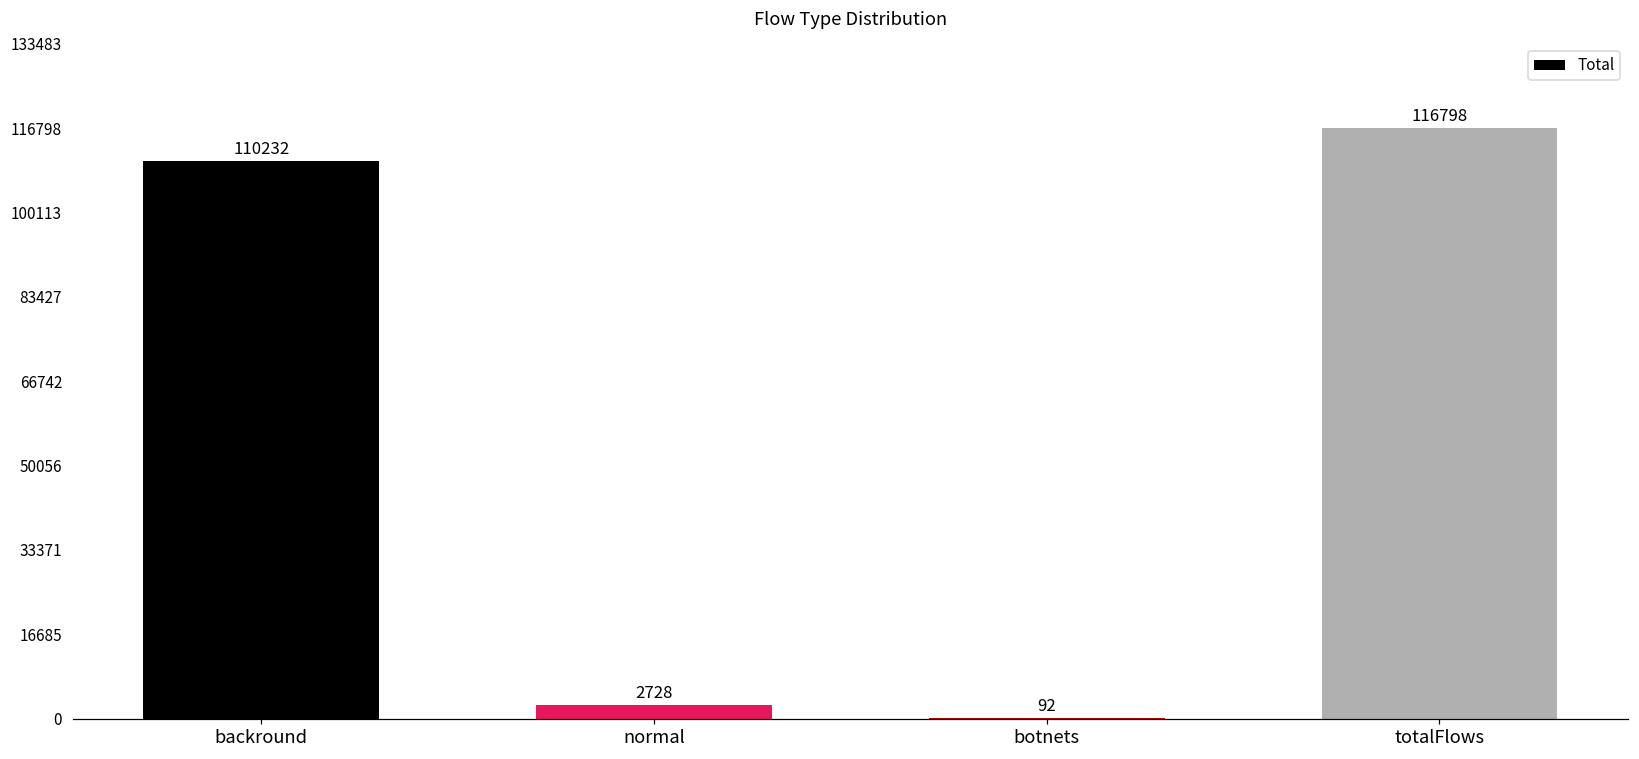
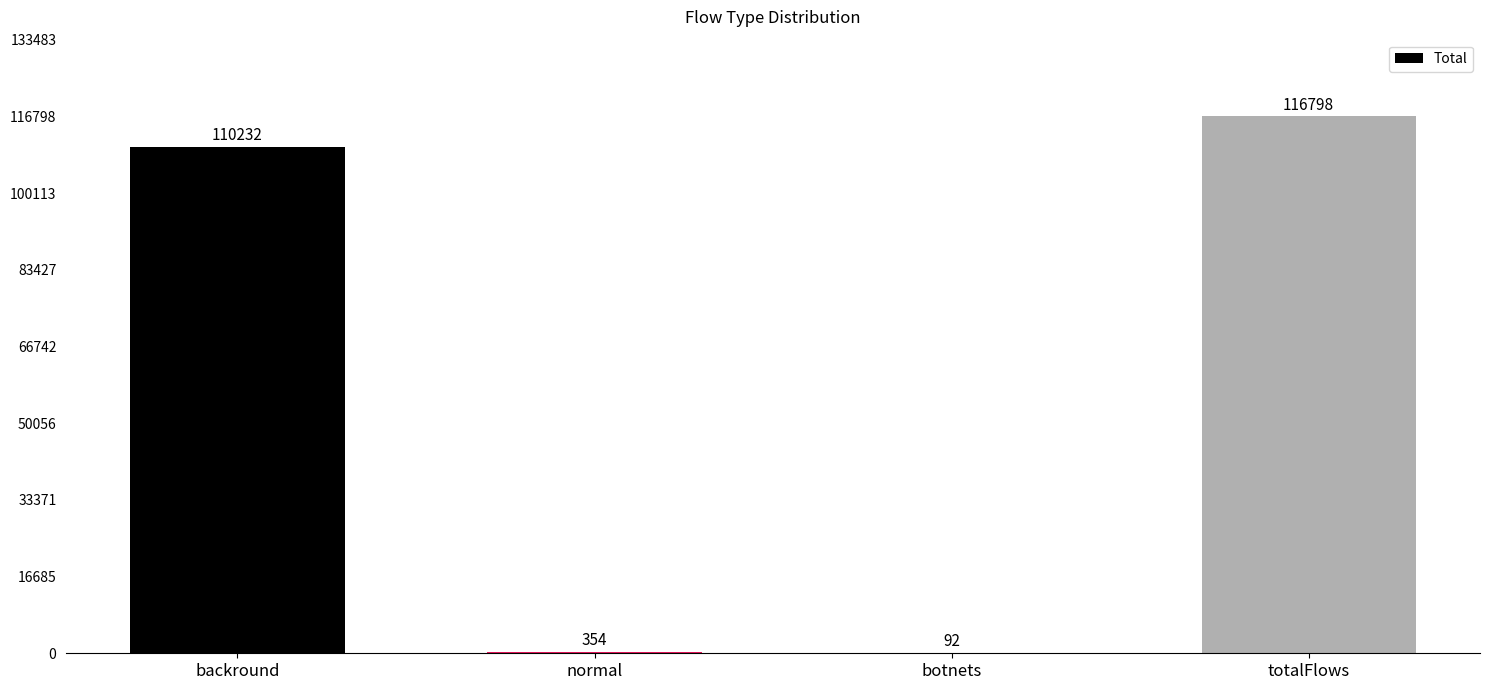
  {
-   "normal": 2728,
+   "normal": 354,
    "botnets": 92,
    "totalFlows": 116798
  }
